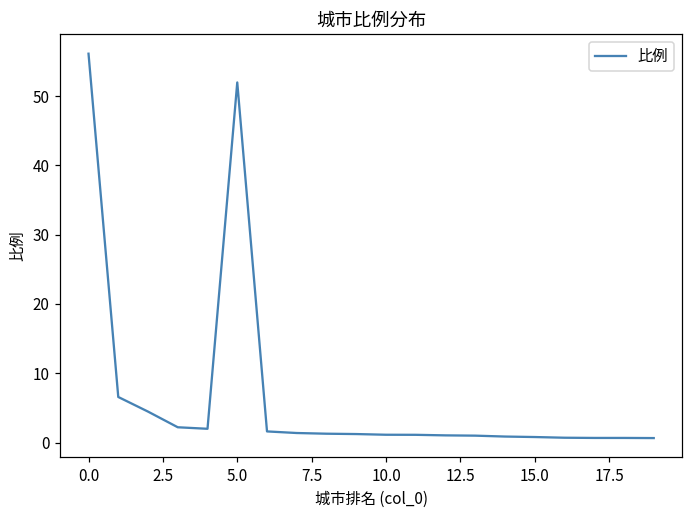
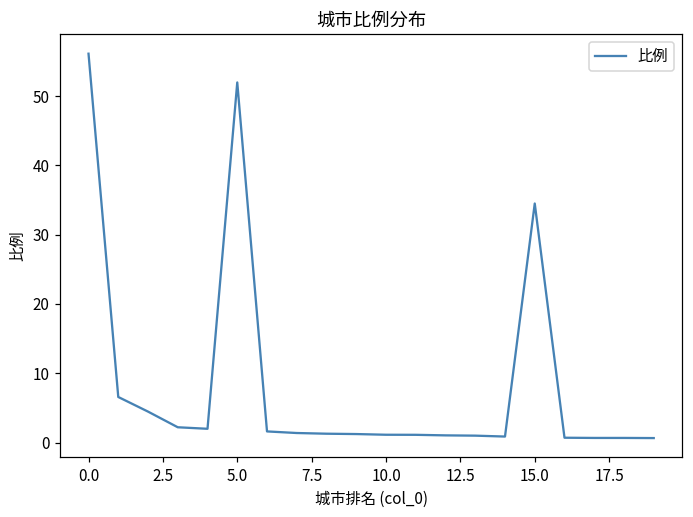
  {
    "0.0": 56,
    "5.0": 52,
    "10.0": 1,
-   "15.0": 1
+   "15.0": 35
  }
